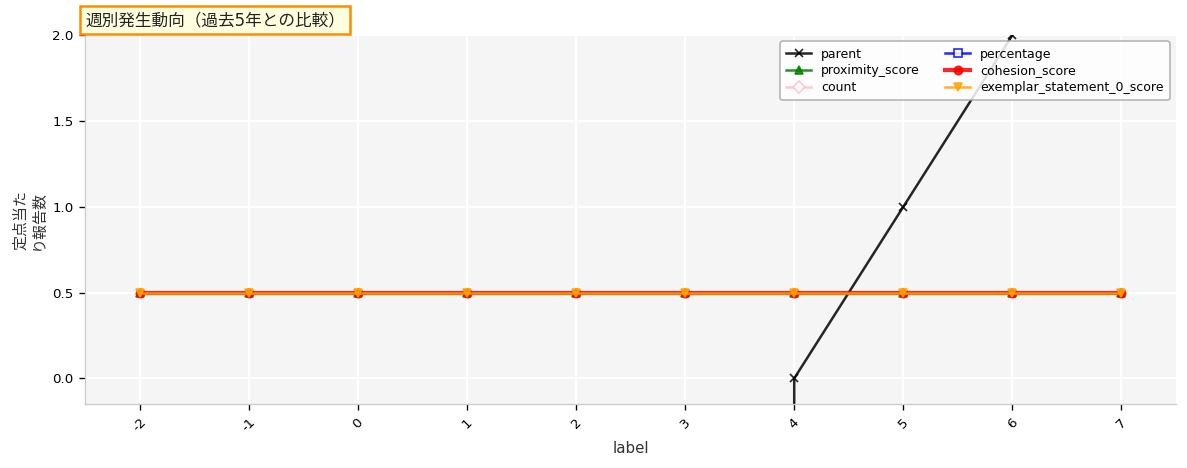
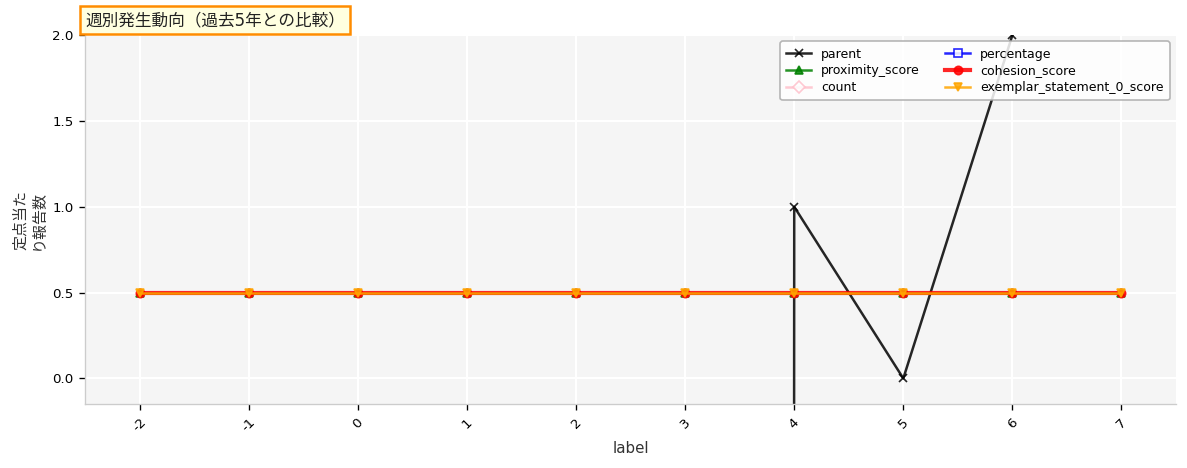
  {
    "parent": {
-     "4": 0,
-     "5": 1,
+     "4": 1,
+     "5": 0,
      "6": 2
    },
    "exemplar_statement_0_score": {
      "-2": 0.50,
      "-1": 0.50,
      "0": 0.50,
      "1": 0.50,
      "2": 0.50,
      "3": 0.50,
      "4": 0.50,
      "5": 0.50,
      "6": 0.50,
      "7": 0.50
    }
  }
